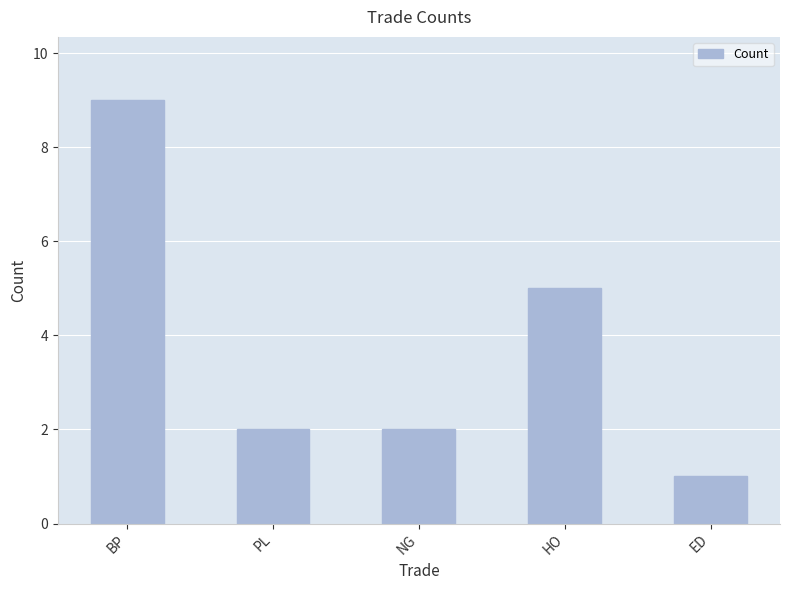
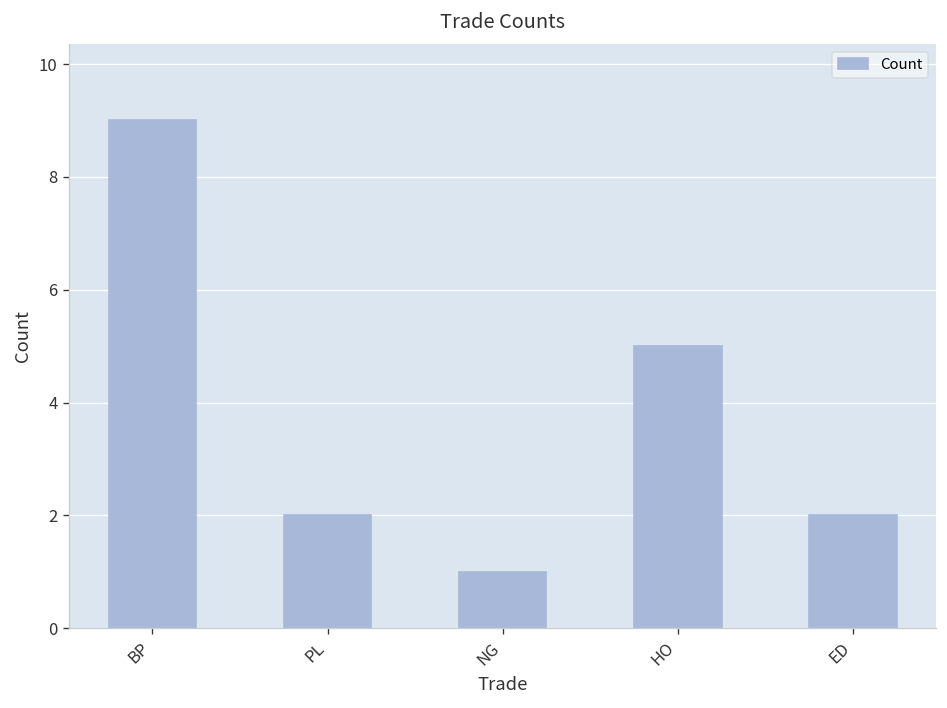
  {
    "BP": 9,
    "PL": 2,
-   "NG": 2,
+   "NG": 1,
    "HO": 5,
-   "ED": 1
+   "ED": 2
  }
